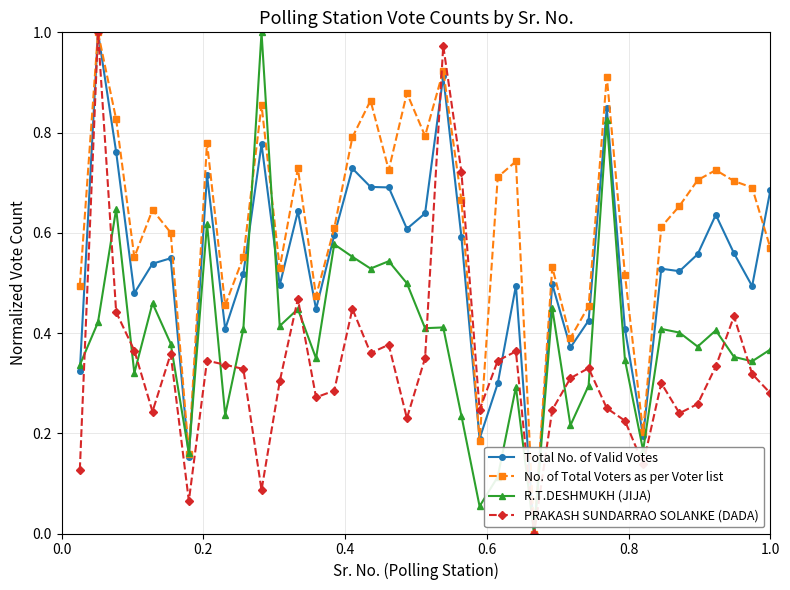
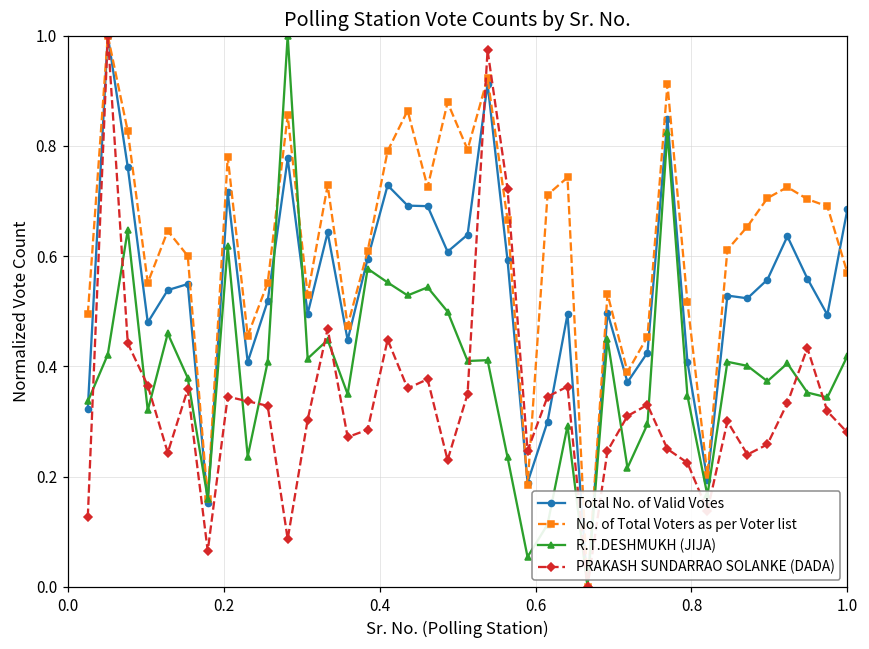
  {
    "Total No. of Valid Votes": {
      "1.0": 0.68
    },
    "No. of Total Voters as per Voter list": {
      "1.0": 0.57
    },
    "R.T.DESHMUKH (JIJA)": {
-     "1.0": 0.37
+     "1.0": 0.42
    },
    "PRAKASH SUNDARRAO SOLANKE (DADA)": {
      "1.0": 0.28
    }
  }
